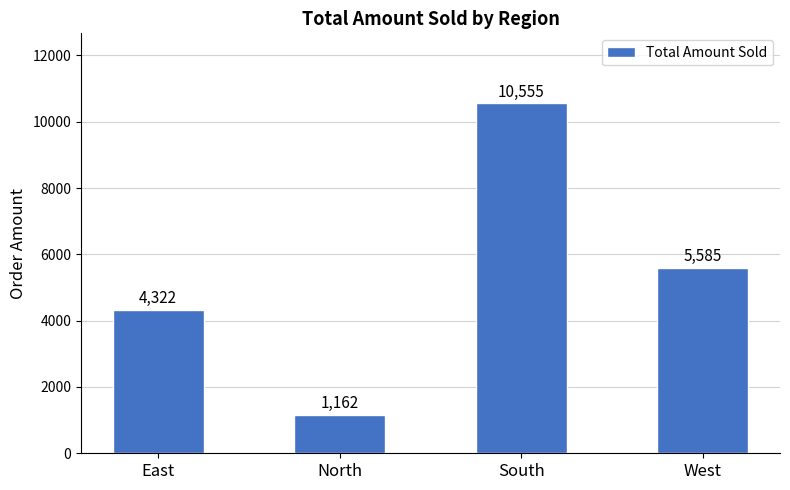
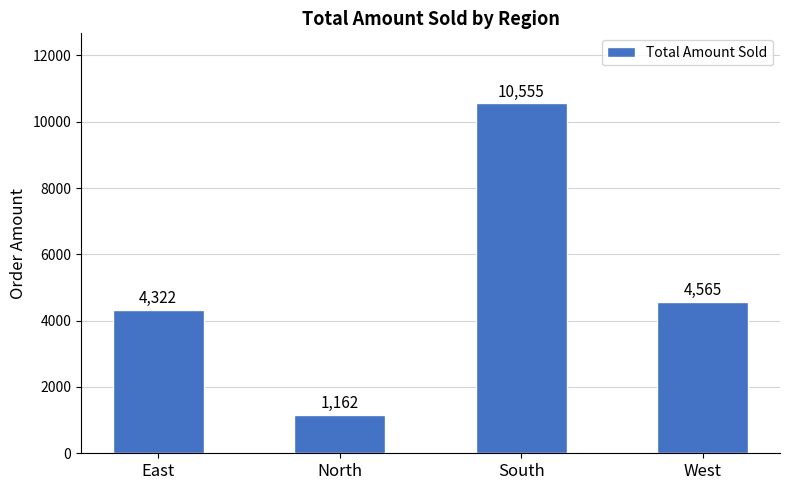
  {
    "East": "4,322",
    "North": "1,162",
    "South": "10,555",
-   "West": "5,585"
+   "West": "4,565"
  }
